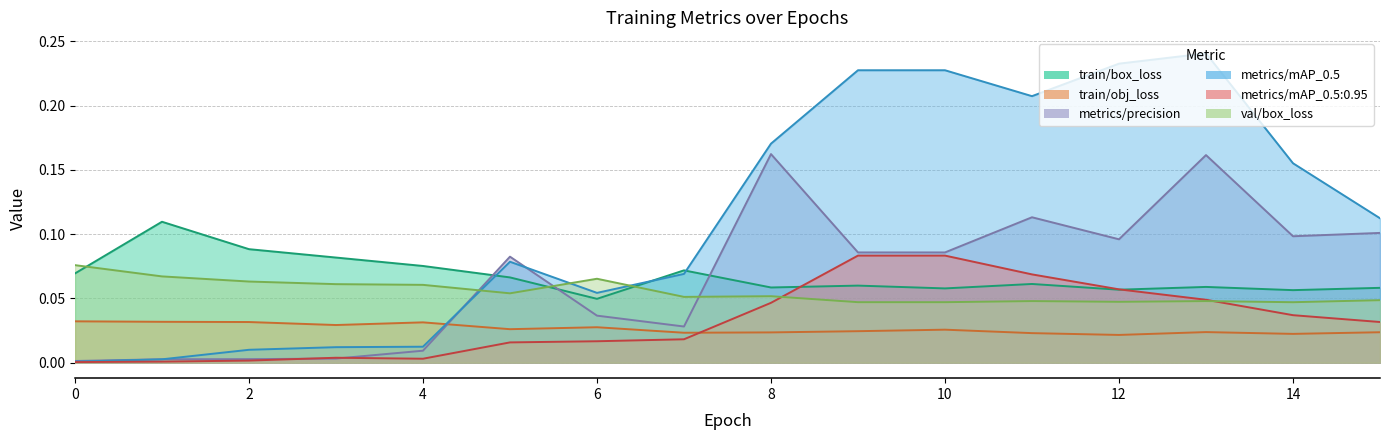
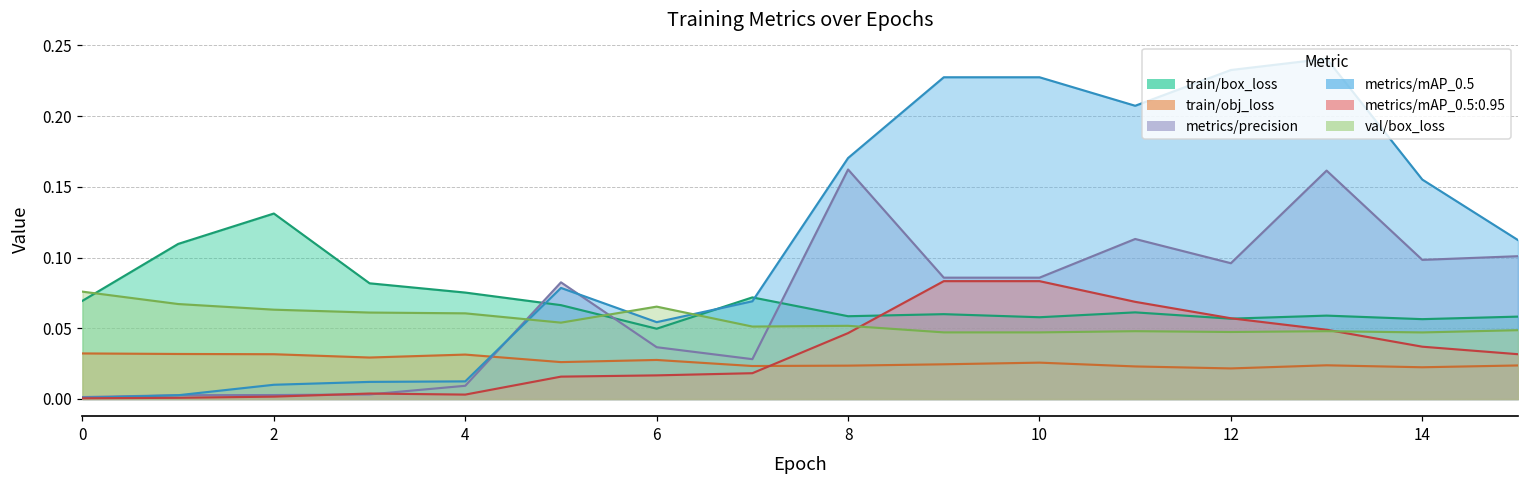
  {
    "train/box_loss": {
      "0": 0.069,
-     "2": 0.088,
+     "2": 0.131,
      "4": 0.075,
      "6": 0.050,
      "8": 0.058,
      "10": 0.058,
      "14": 0.056
    }
  }
